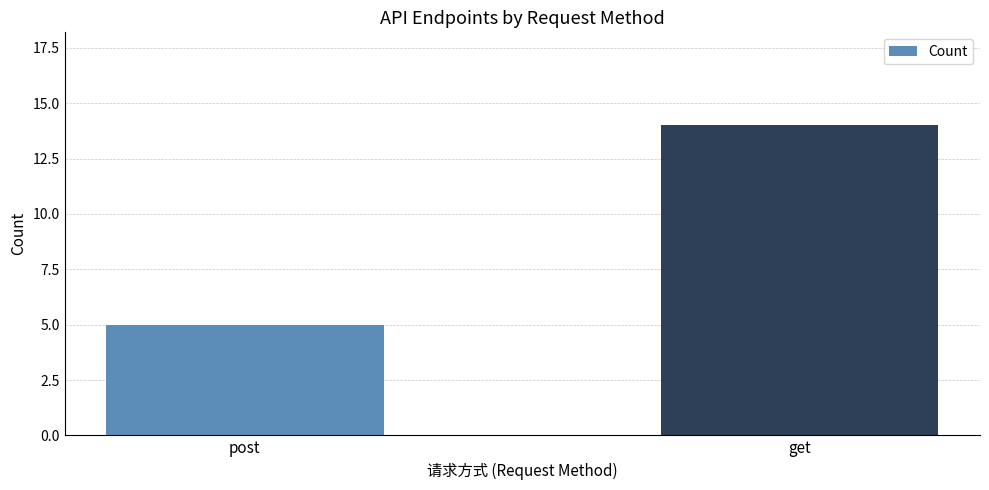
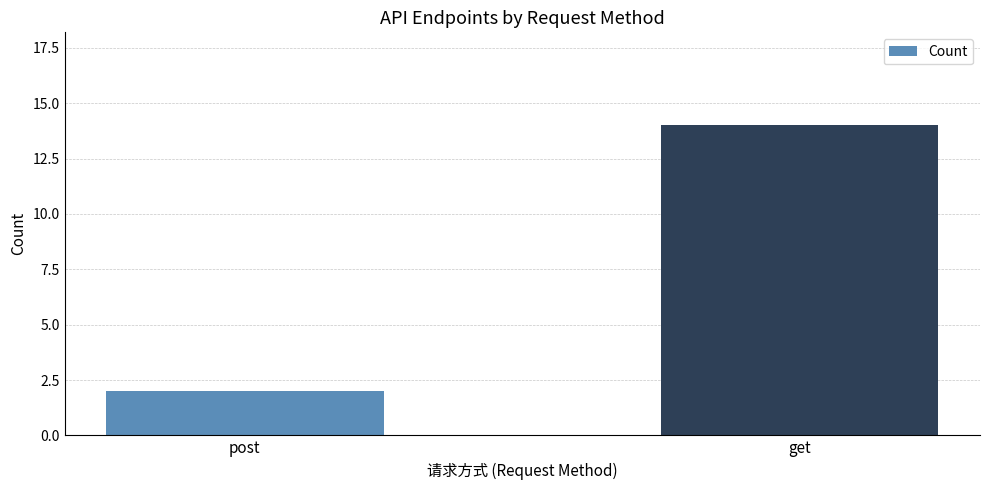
  {
-   "post": 5,
+   "post": 2,
    "get": 14
  }
